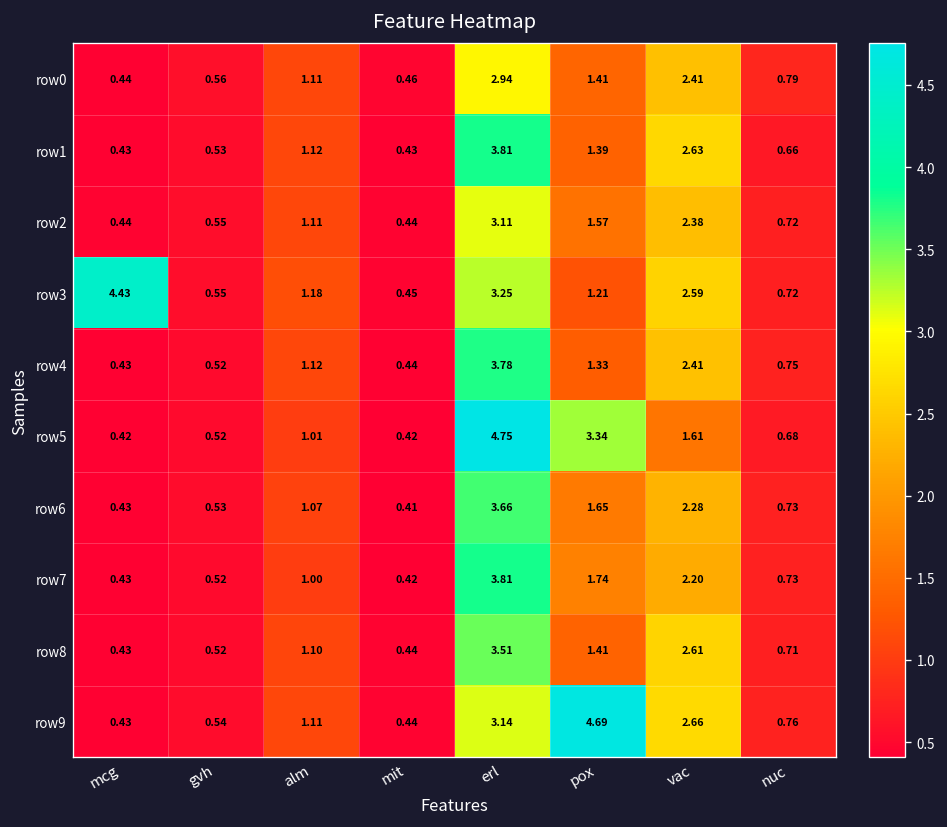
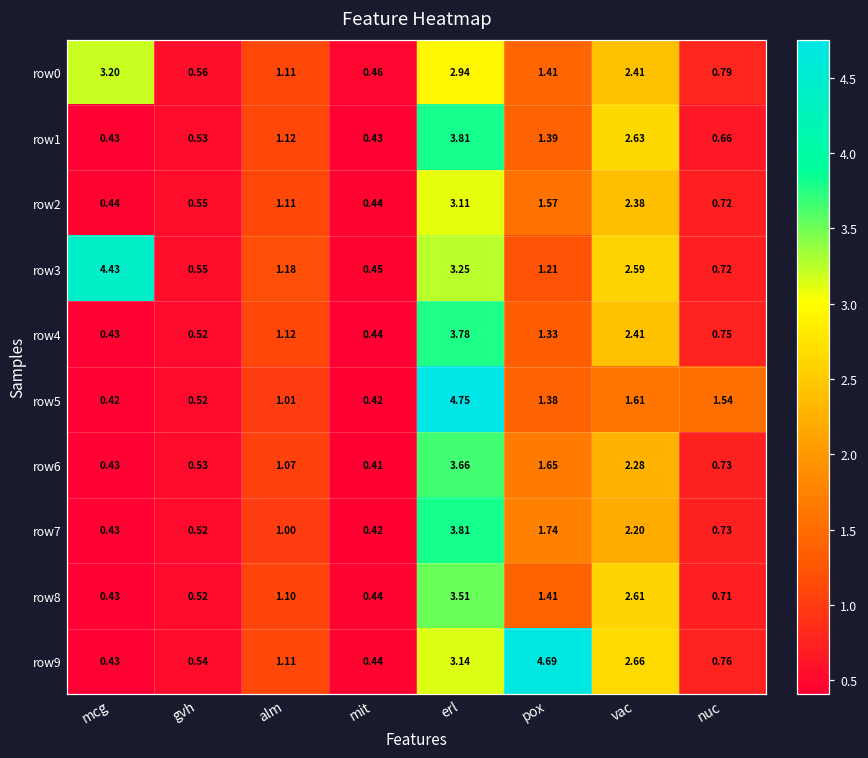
  {
    "row0": {
-     "mcg": 0.44,
+     "mcg": 3.20,
      "gvh": 0.56,
      "alm": 1.11,
      "mit": 0.46,
      "erl": 2.94,
      "pox": 1.41,
      "vac": 2.41,
      "nuc": 0.79
    },
    "row1": {
      "mcg": 0.43,
      "gvh": 0.53,
      "alm": 1.12,
      "mit": 0.43,
      "erl": 3.81,
      "pox": 1.39,
      "vac": 2.63,
      "nuc": 0.66
    },
    "row2": {
      "mcg": 0.44,
      "gvh": 0.55,
      "alm": 1.11,
      "mit": 0.44,
      "erl": 3.11,
      "pox": 1.57,
      "vac": 2.38,
      "nuc": 0.72
    },
    "row3": {
      "mcg": 4.43,
      "gvh": 0.55,
      "alm": 1.18,
      "mit": 0.45,
      "erl": 3.25,
      "pox": 1.21,
      "vac": 2.59,
      "nuc": 0.72
    },
    "row4": {
      "mcg": 0.43,
      "gvh": 0.52,
      "alm": 1.12,
      "mit": 0.44,
      "erl": 3.78,
      "pox": 1.33,
      "vac": 2.41,
      "nuc": 0.75
    },
    "row5": {
      "mcg": 0.42,
      "gvh": 0.52,
      "alm": 1.01,
      "mit": 0.42,
      "erl": 4.75,
-     "pox": 3.34,
+     "pox": 1.38,
      "vac": 1.61,
-     "nuc": 0.68
+     "nuc": 1.54
    },
    "row6": {
      "mcg": 0.43,
      "gvh": 0.53,
      "alm": 1.07,
      "mit": 0.41,
      "erl": 3.66,
      "pox": 1.65,
      "vac": 2.28,
      "nuc": 0.73
    },
    "row7": {
      "mcg": 0.43,
      "gvh": 0.52,
      "alm": 1.00,
      "mit": 0.42,
      "erl": 3.81,
      "pox": 1.74,
      "vac": 2.20,
      "nuc": 0.73
    },
    "row8": {
      "mcg": 0.43,
      "gvh": 0.52,
      "alm": 1.10,
      "mit": 0.44,
      "erl": 3.51,
      "pox": 1.41,
      "vac": 2.61,
      "nuc": 0.71
    },
    "row9": {
      "mcg": 0.43,
      "gvh": 0.54,
      "alm": 1.11,
      "mit": 0.44,
      "erl": 3.14,
      "pox": 4.69,
      "vac": 2.66,
      "nuc": 0.76
    }
  }
